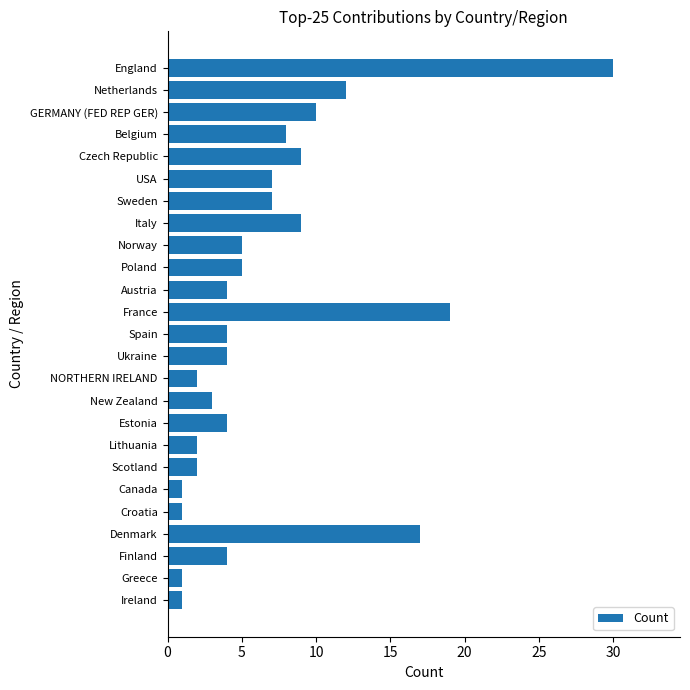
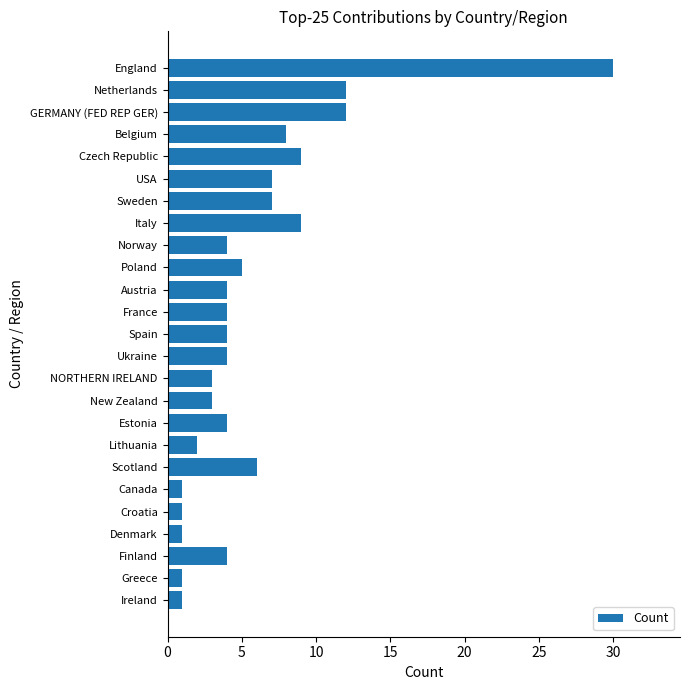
  {
    "England": 30,
    "Netherlands": 12,
-   "GERMANY (FED REP GER)": 10,
+   "GERMANY (FED REP GER)": 12,
    "Belgium": 8,
    "Czech Republic": 9,
    "USA": 7,
    "Sweden": 7,
    "Italy": 9,
-   "Norway": 5,
+   "Norway": 4,
    "Poland": 5,
    "Austria": 4,
-   "France": 19,
+   "France": 4,
    "Spain": 4,
    "Ukraine": 4,
-   "NORTHERN IRELAND": 2,
+   "NORTHERN IRELAND": 3,
    "New Zealand": 3,
    "Estonia": 4,
    "Lithuania": 2,
-   "Scotland": 2,
+   "Scotland": 6,
    "Canada": 1,
    "Croatia": 1,
-   "Denmark": 17,
+   "Denmark": 1,
    "Finland": 4,
    "Greece": 1,
    "Ireland": 1
  }
